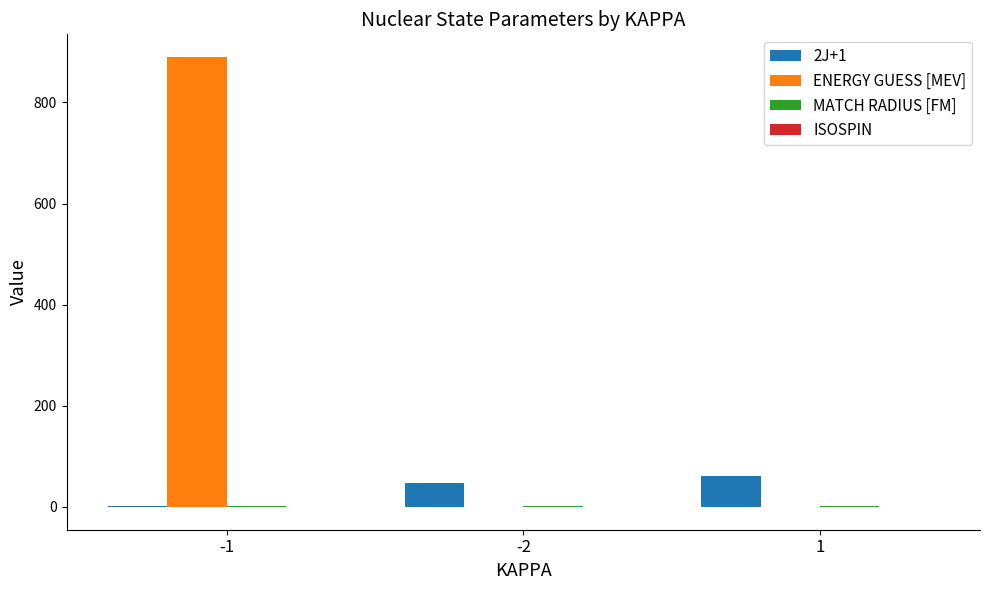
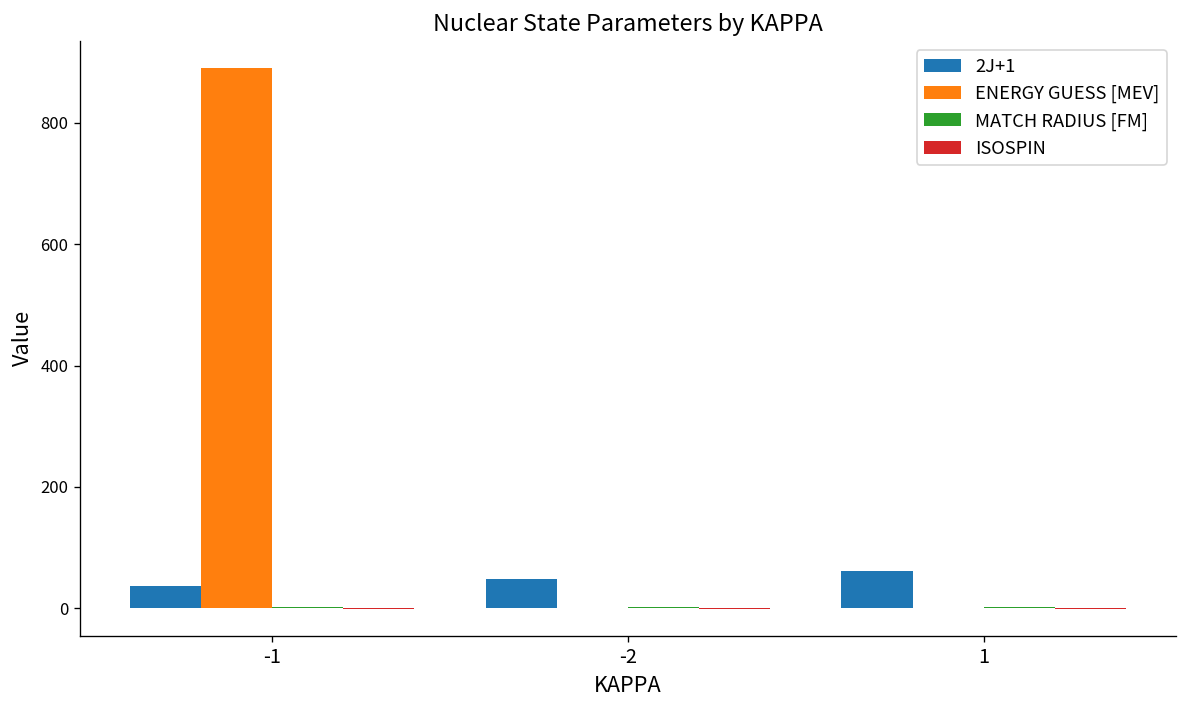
  {
    "2J+1": {
-     "-1": 0,
+     "-1": 40,
      "-2": 50,
      "1": 60
    },
    "ENERGY GUESS [MEV]": {
      "-1": 890,
      "-2": 0,
      "1": 0
    }
  }
